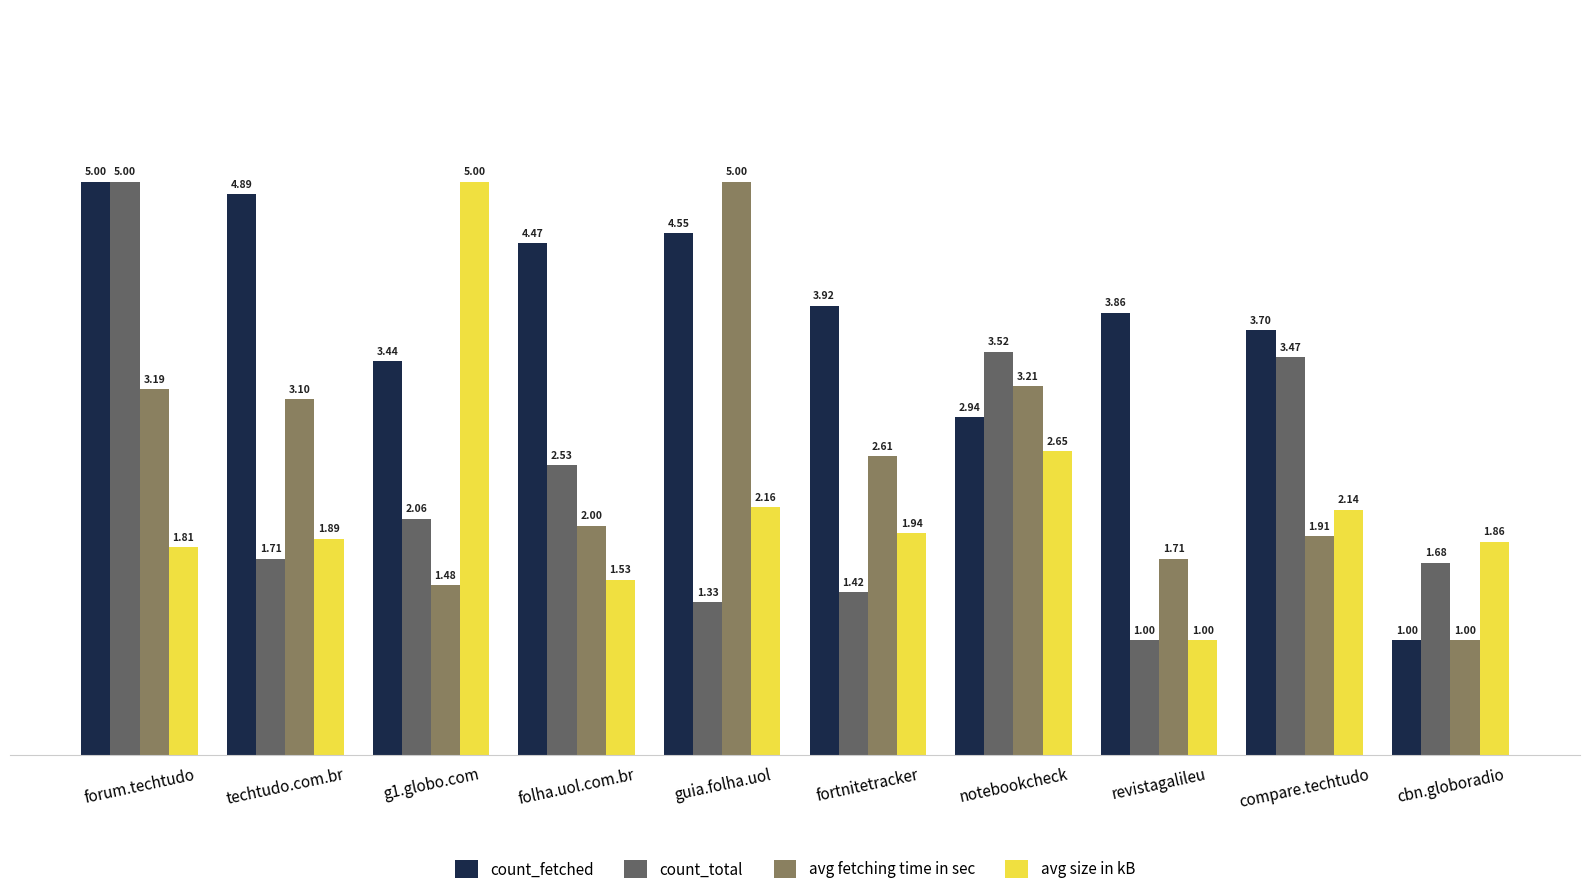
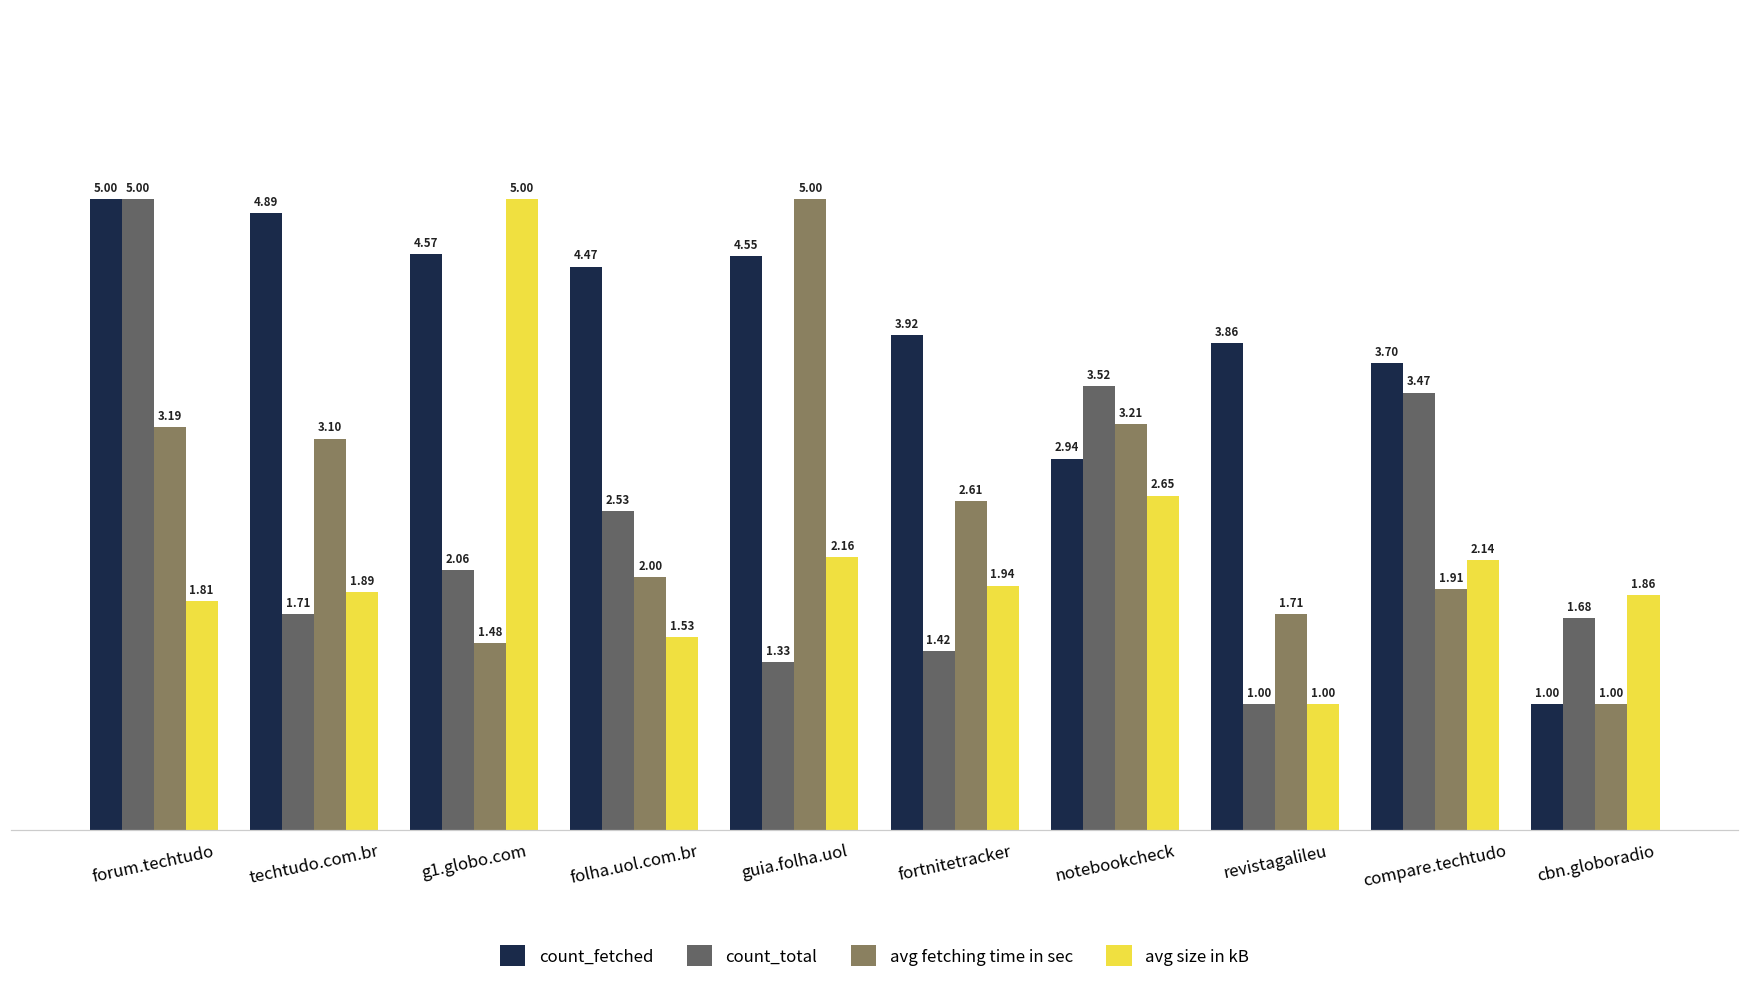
  {
    "count_fetched": {
      "forum.techtudo": 5.00,
      "techtudo.com.br": 4.89,
-     "g1.globo.com": 3.44,
+     "g1.globo.com": 4.57,
      "folha.uol.com.br": 4.47,
      "guia.folha.uol": 4.55,
      "fortnitetracker": 3.92,
      "notebookcheck": 2.94,
      "revistagalileu": 3.86,
      "compare.techtudo": 3.70,
      "cbn.globoradio": 1.00
    },
    "avg size in kB": {
      "forum.techtudo": 1.81,
      "techtudo.com.br": 1.89,
      "g1.globo.com": 5.00,
      "folha.uol.com.br": 1.53,
      "guia.folha.uol": 2.16,
      "fortnitetracker": 1.94,
      "notebookcheck": 2.65,
      "revistagalileu": 1.00,
      "compare.techtudo": 2.14,
      "cbn.globoradio": 1.86
    }
  }
